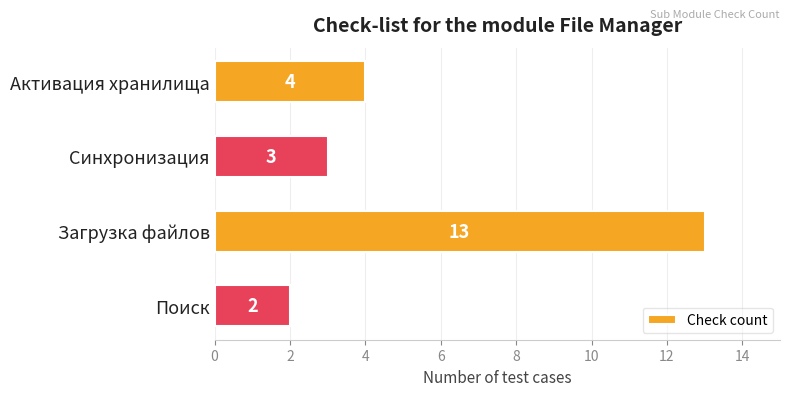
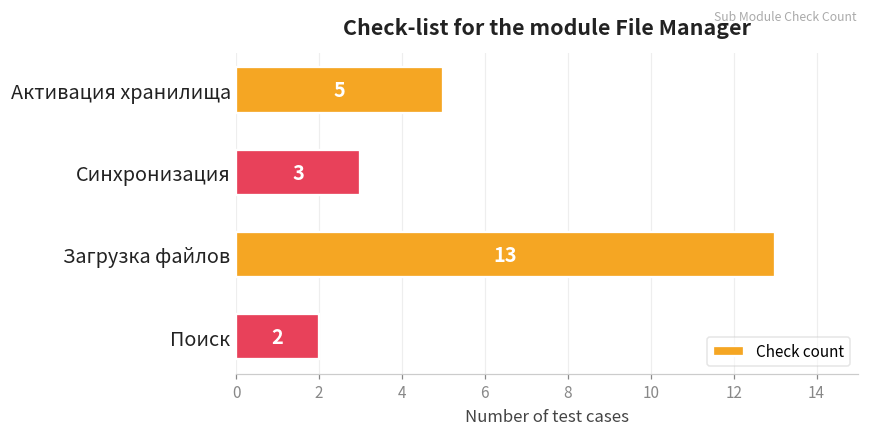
  {
-   "Активация хранилища": 4,
+   "Активация хранилища": 5,
    "Синхронизация": 3,
    "Загрузка файлов": 13,
    "Поиск": 2
  }
